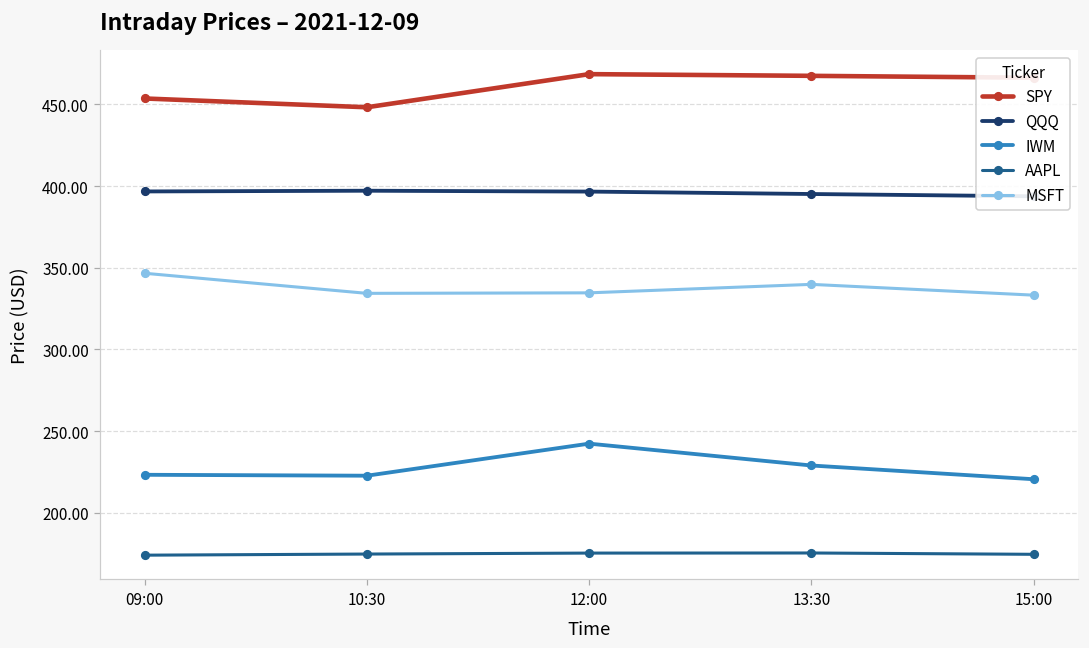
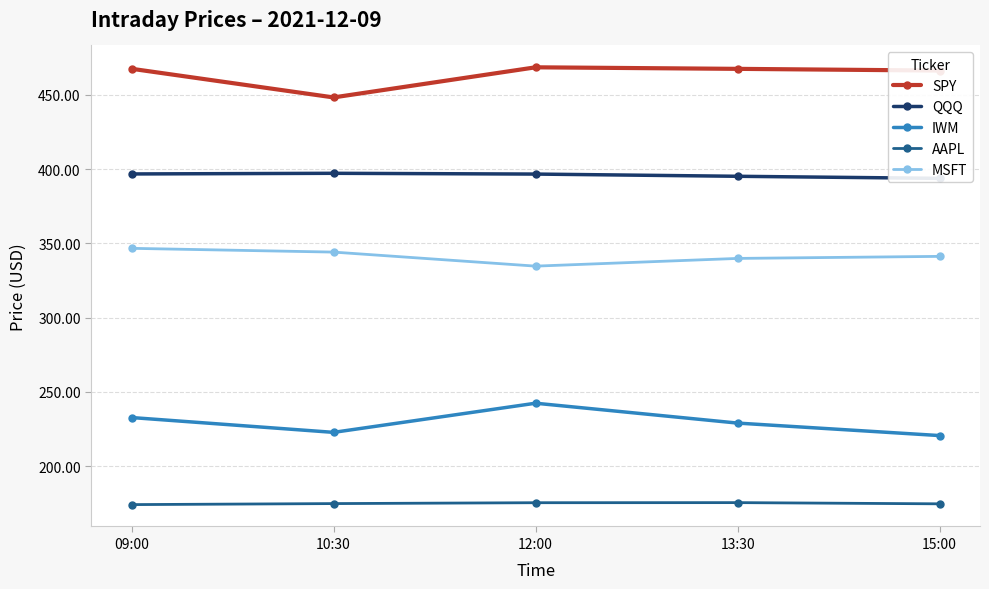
  {
    "SPY": {
-     "09:00": 454,
+     "09:00": 468,
      "10:30": 448,
      "12:00": 469,
      "13:30": 467
    },
    "IWM": {
-     "09:00": 223,
+     "09:00": 233,
      "10:30": 223,
      "12:00": 242,
      "13:30": 229,
      "15:00": 221
    },
    "MSFT": {
      "09:00": 347,
-     "10:30": 334,
+     "10:30": 344,
      "12:00": 335,
      "13:30": 340,
-     "15:00": 333
+     "15:00": 341
    }
  }
